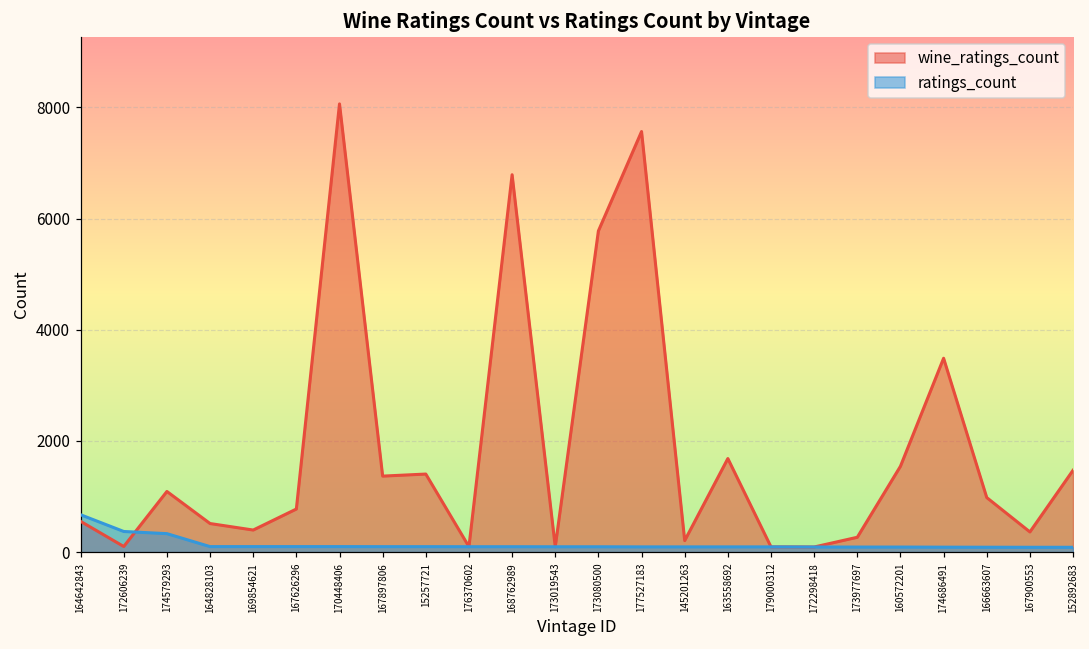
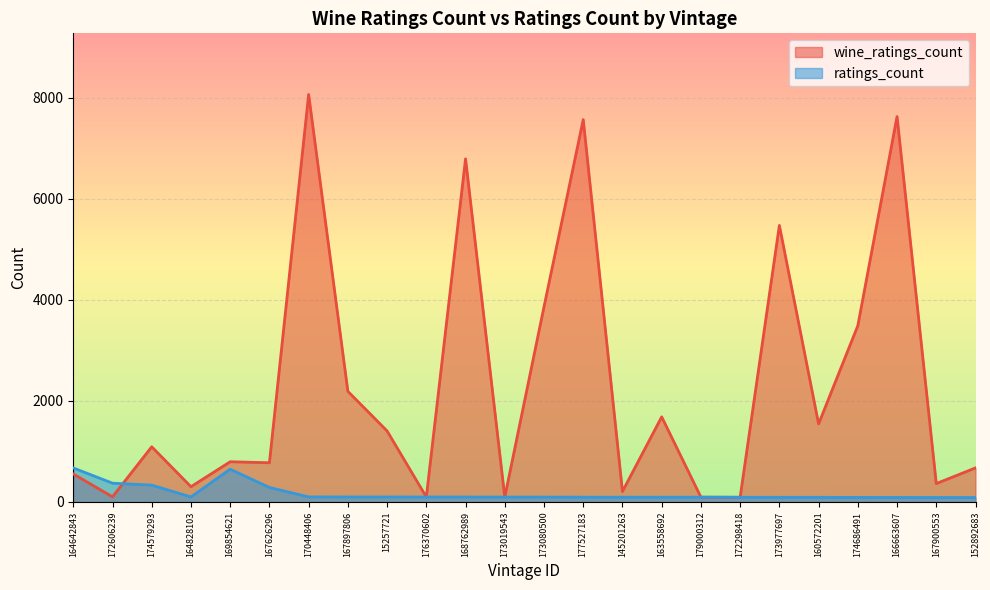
  {
    "wine_ratings_count": {
      "164642843": 600,
      "172606239": 100,
      "174579293": 1100,
-     "164828103": 500,
-     "169854621": 400,
+     "164828103": 300,
+     "169854621": 800,
      "167626296": 800,
      "170448406": 8100,
-     "167897806": 1400,
+     "167897806": 2200,
      "15257721": 1400,
      "168762989": 6800,
-     "173080500": 5800,
+     "173080500": 3900,
      "177527183": 7600,
      "145201263": 200,
      "163558692": 1700,
-     "173977697": 300,
+     "173977697": 5500,
      "160572201": 1500,
      "174686491": 3500,
-     "166663607": 1000,
+     "166663607": 7600,
      "167900553": 400,
-     "152892683": 1500
+     "152892683": 700
    },
    "ratings_count": {
      "164642843": 700,
      "172606239": 400,
      "174579293": 300,
      "164828103": 100,
-     "169854621": 100,
-     "167626296": 100,
+     "169854621": 600,
+     "167626296": 300,
      "170448406": 100,
      "167897806": 100,
      "15257721": 100,
      "168762989": 100,
      "173080500": 100,
      "177527183": 100,
      "145201263": 100,
      "163558692": 100,
      "173977697": 100,
      "160572201": 100,
      "174686491": 100,
      "166663607": 100,
      "167900553": 100,
      "152892683": 100
    }
  }
